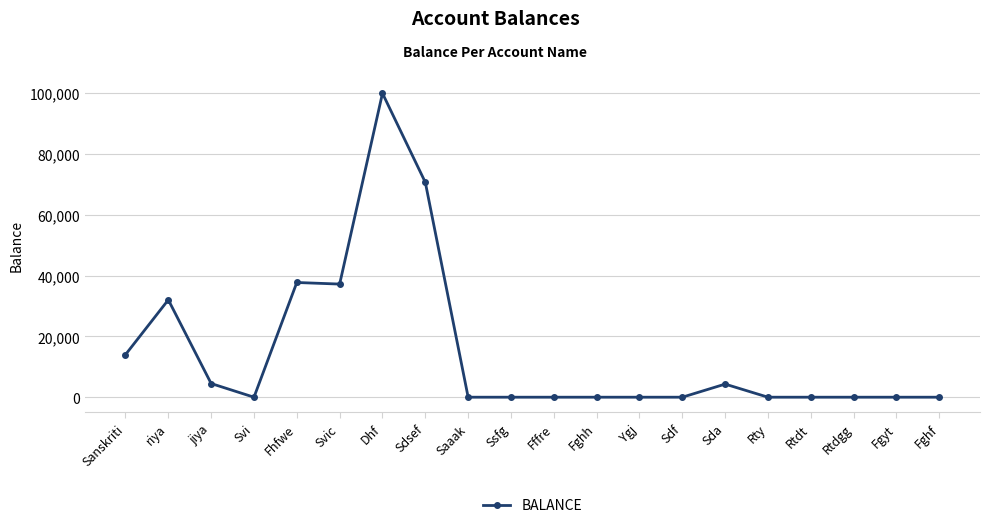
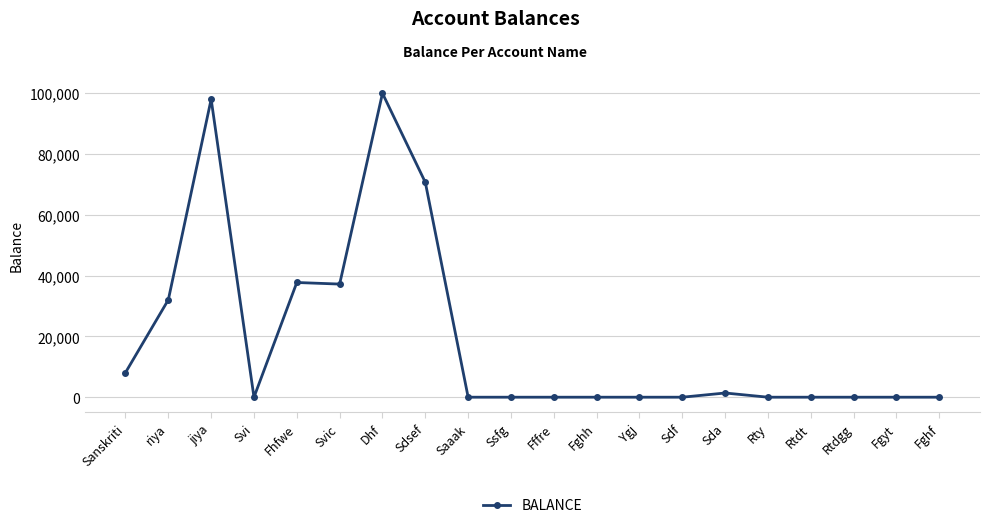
  {
-   "Sanskriti": "14,000",
+   "Sanskriti": "8,000",
    "riya": "32,000",
-   "jiya": "5,000",
+   "jiya": "98,000",
    "Svi": "0",
    "Fhfwe": "38,000",
    "Svic": "37,000",
    "Dhf": "100,000",
    "Sdsef": "71,000",
    "Saaak": "0",
    "Ssfg": "0",
    "Fffre": "0",
    "Fghh": "0",
    "Ygj": "0",
    "Sdf": "0",
-   "Sda": "4,000",
+   "Sda": "1,000",
    "Rty": "0",
    "Rtdt": "0",
    "Rtdgg": "0",
    "Fgyt": "0",
    "Fghf": "0"
  }
